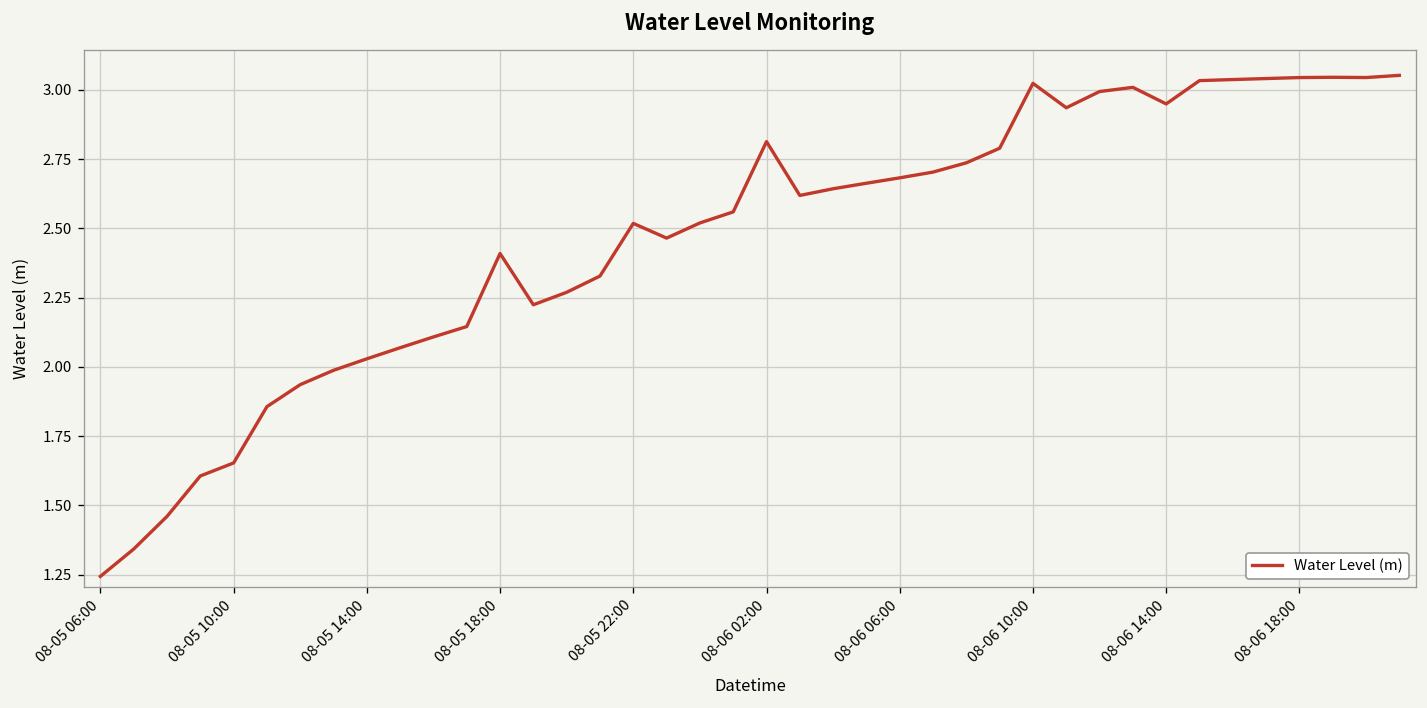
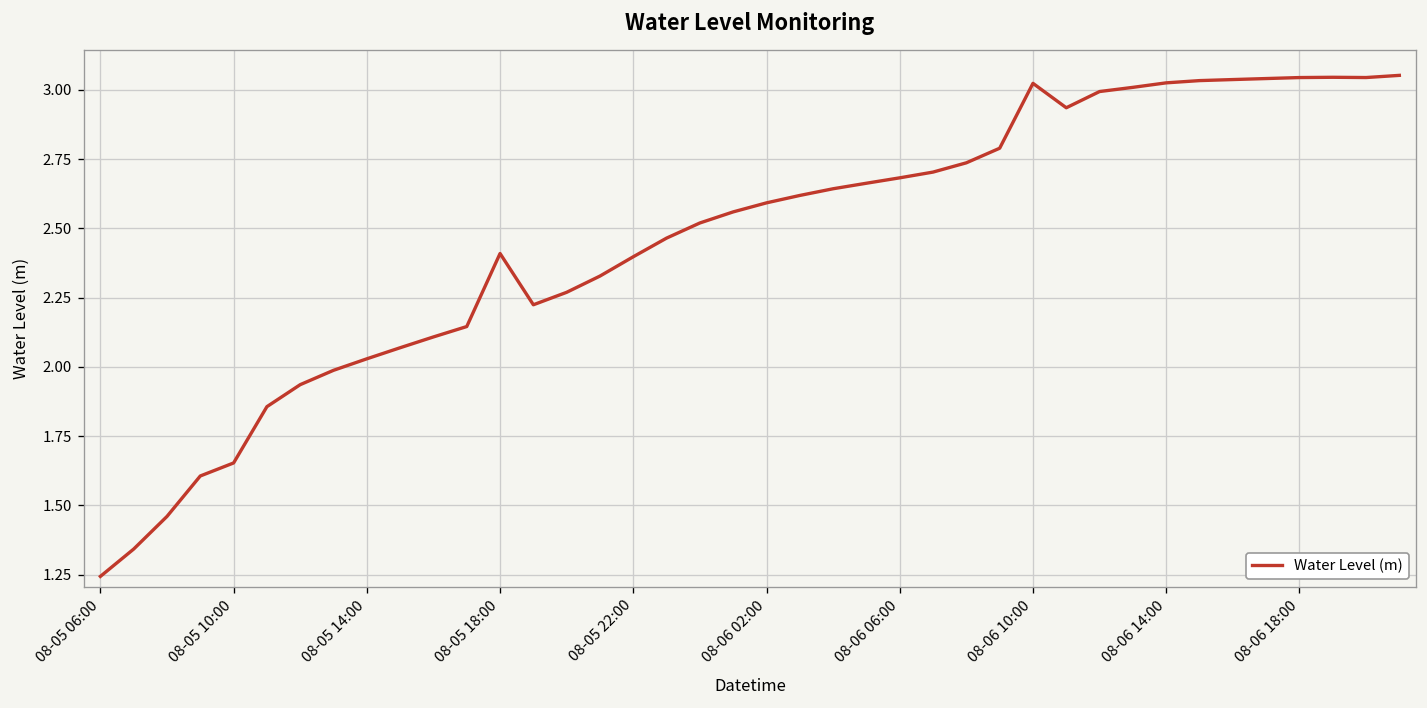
  {
    "08-05 06:00": 1.24,
    "08-05 10:00": 1.65,
    "08-05 14:00": 2.03,
    "08-05 18:00": 2.41,
-   "08-05 22:00": 2.52,
-   "08-06 02:00": 2.81,
+   "08-05 22:00": 2.40,
+   "08-06 02:00": 2.59,
    "08-06 06:00": 2.68,
    "08-06 10:00": 3.02,
-   "08-06 14:00": 2.95,
+   "08-06 14:00": 3.03,
    "08-06 18:00": 3.04
  }
